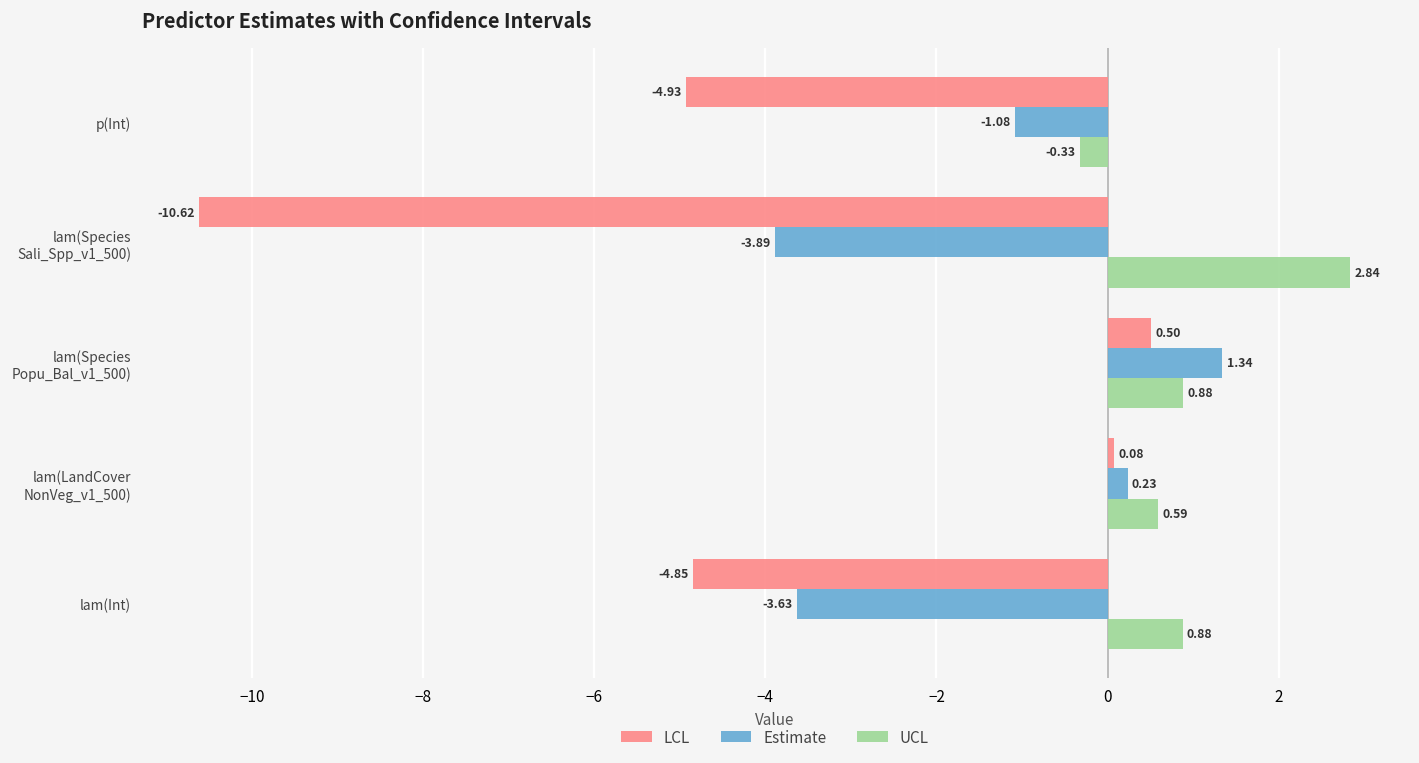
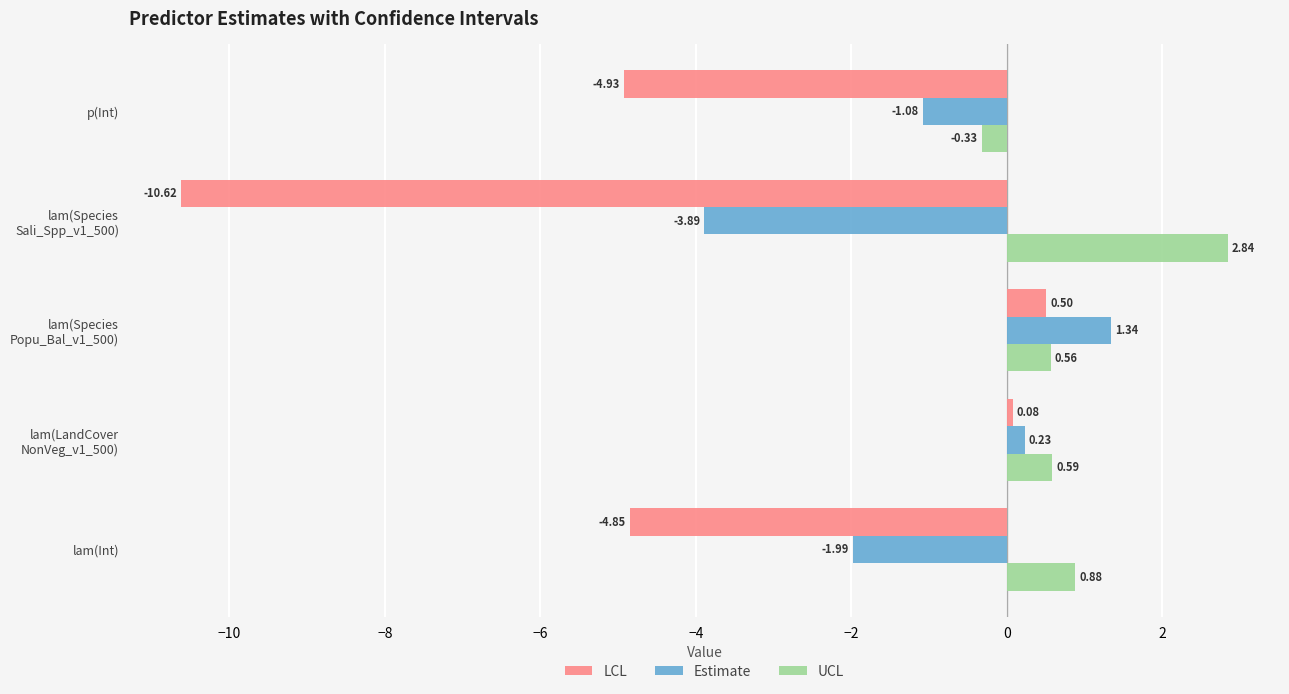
  {
    "LCL": {
      "p(Int)": -4.93,
      "lam(Species Sali_Spp_v1_500)": -10.62,
      "lam(Species Popu_Bal_v1_500)": 0.50,
      "lam(LandCover NonVeg_v1_500)": 0.08,
      "lam(Int)": -4.85
    },
    "Estimate": {
      "p(Int)": -1.08,
      "lam(Species Sali_Spp_v1_500)": -3.89,
      "lam(Species Popu_Bal_v1_500)": 1.34,
      "lam(LandCover NonVeg_v1_500)": 0.23,
-     "lam(Int)": -3.63
+     "lam(Int)": -1.99
    },
    "UCL": {
      "p(Int)": -0.33,
      "lam(Species Sali_Spp_v1_500)": 2.84,
-     "lam(Species Popu_Bal_v1_500)": 0.88,
+     "lam(Species Popu_Bal_v1_500)": 0.56,
      "lam(LandCover NonVeg_v1_500)": 0.59,
      "lam(Int)": 0.88
    }
  }
